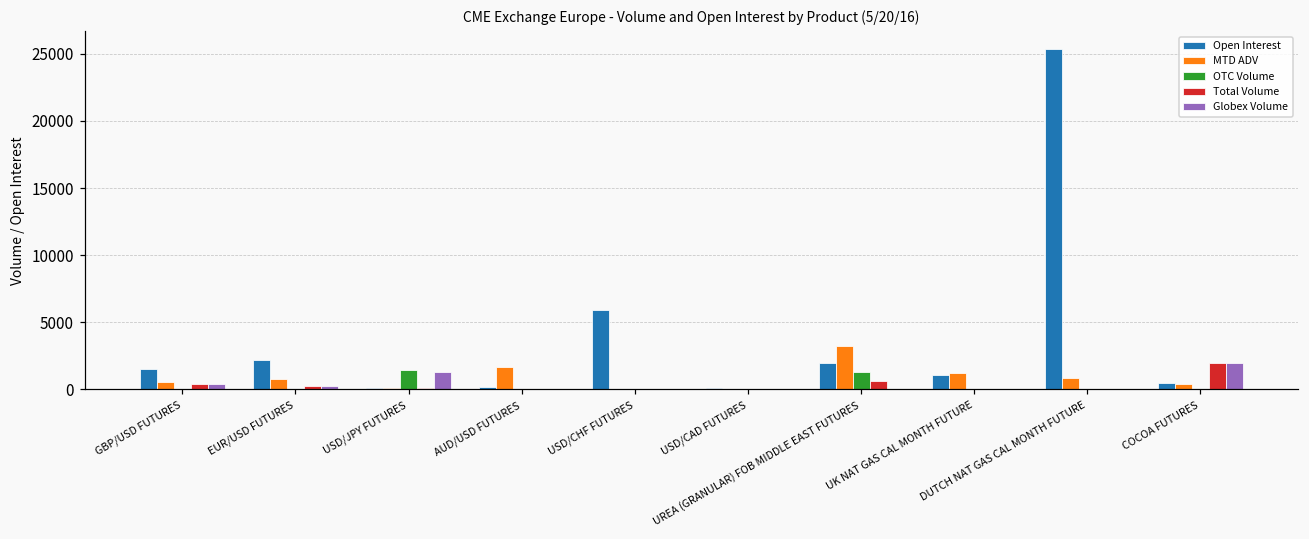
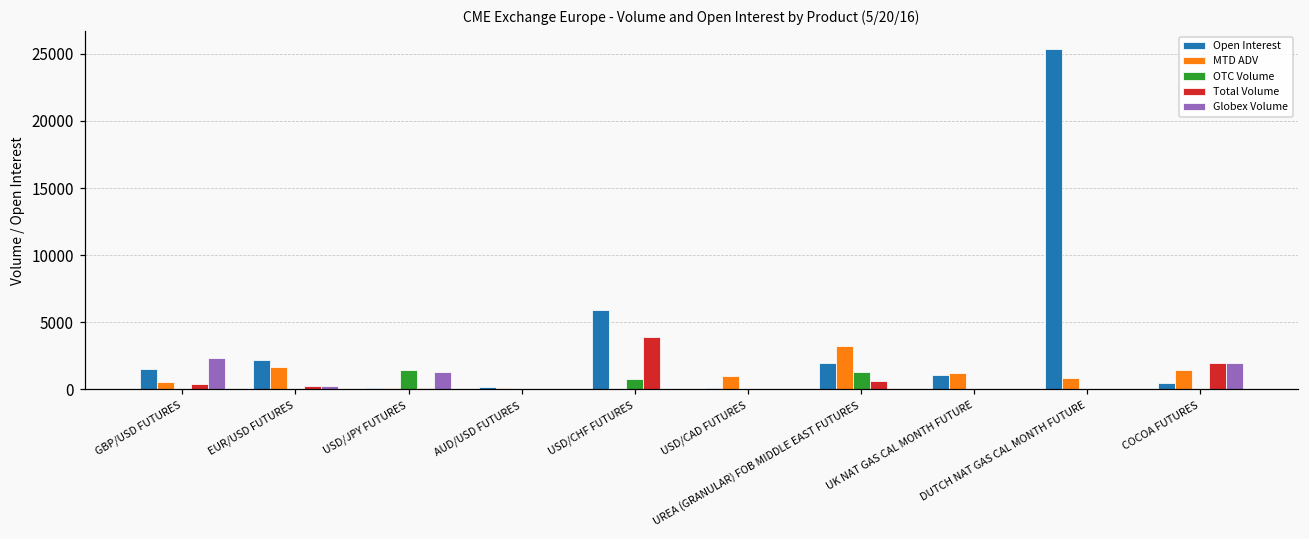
  {
    "Open Interest": {
      "GBP/USD FUTURES": 1500,
      "EUR/USD FUTURES": 2200,
      "AUD/USD FUTURES": 200,
      "USD/CHF FUTURES": 5900,
      "UREA (GRANULAR) FOB MIDDLE EAST FUTURES": 2000,
      "UK NAT GAS CAL MONTH FUTURE": 1100,
      "DUTCH NAT GAS CAL MONTH FUTURE": 25400,
      "COCOA FUTURES": 500
    },
    "MTD ADV": {
      "GBP/USD FUTURES": 500,
-     "EUR/USD FUTURES": 800,
-     "AUD/USD FUTURES": 1700,
-     "USD/CAD FUTURES": 0,
+     "EUR/USD FUTURES": 1600,
+     "AUD/USD FUTURES": 100,
+     "USD/CAD FUTURES": 1000,
      "UREA (GRANULAR) FOB MIDDLE EAST FUTURES": 3200,
      "UK NAT GAS CAL MONTH FUTURE": 1200,
      "DUTCH NAT GAS CAL MONTH FUTURE": 900,
-     "COCOA FUTURES": 400
+     "COCOA FUTURES": 1400
    },
    "OTC Volume": {
      "GBP/USD FUTURES": 0,
      "EUR/USD FUTURES": 0,
      "USD/JPY FUTURES": 1400,
      "AUD/USD FUTURES": 0,
-     "USD/CHF FUTURES": 0,
+     "USD/CHF FUTURES": 800,
      "USD/CAD FUTURES": 0,
      "UREA (GRANULAR) FOB MIDDLE EAST FUTURES": 1300,
      "UK NAT GAS CAL MONTH FUTURE": 0,
      "DUTCH NAT GAS CAL MONTH FUTURE": 0,
      "COCOA FUTURES": 0
    },
    "Total Volume": {
      "GBP/USD FUTURES": 400,
      "EUR/USD FUTURES": 300,
-     "USD/CHF FUTURES": 0,
+     "USD/CHF FUTURES": 3900,
      "USD/CAD FUTURES": 0,
      "UREA (GRANULAR) FOB MIDDLE EAST FUTURES": 600,
      "UK NAT GAS CAL MONTH FUTURE": 0,
      "DUTCH NAT GAS CAL MONTH FUTURE": 0,
      "COCOA FUTURES": 1900
    },
    "Globex Volume": {
-     "GBP/USD FUTURES": 400,
+     "GBP/USD FUTURES": 2300,
      "EUR/USD FUTURES": 300,
      "USD/JPY FUTURES": 1300,
      "USD/CHF FUTURES": 0,
      "USD/CAD FUTURES": 0,
      "UREA (GRANULAR) FOB MIDDLE EAST FUTURES": 0,
      "UK NAT GAS CAL MONTH FUTURE": 0,
      "DUTCH NAT GAS CAL MONTH FUTURE": 0,
      "COCOA FUTURES": 1900
    }
  }
